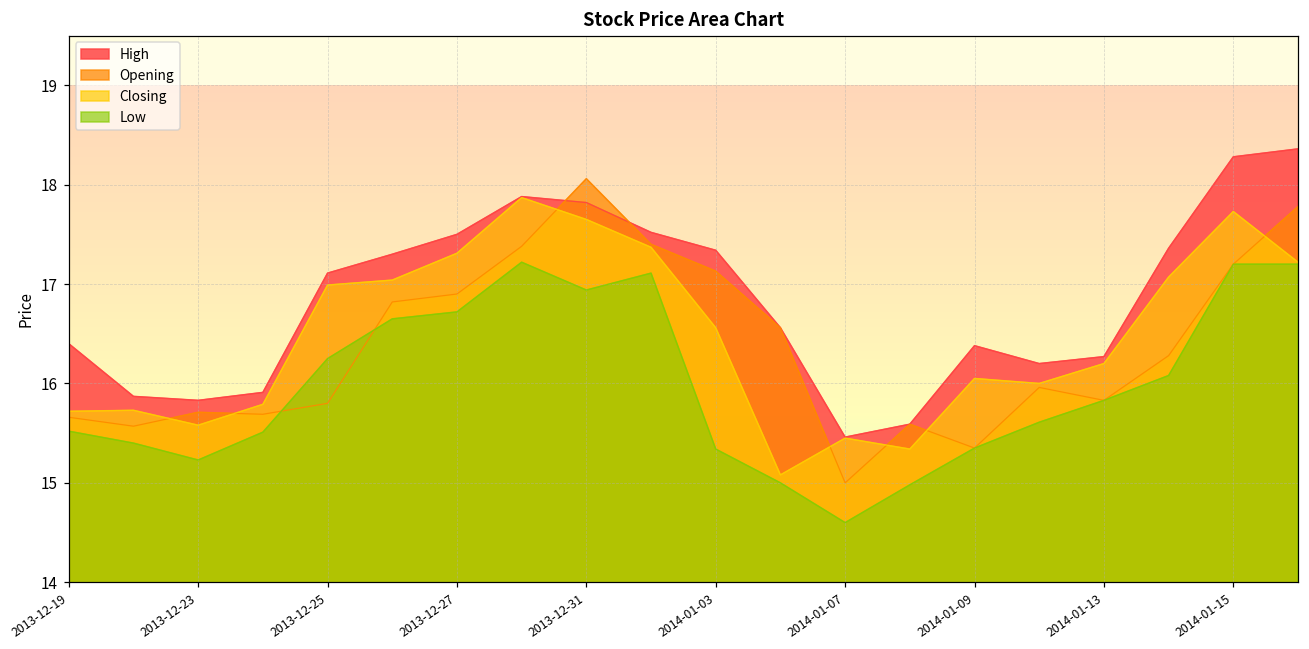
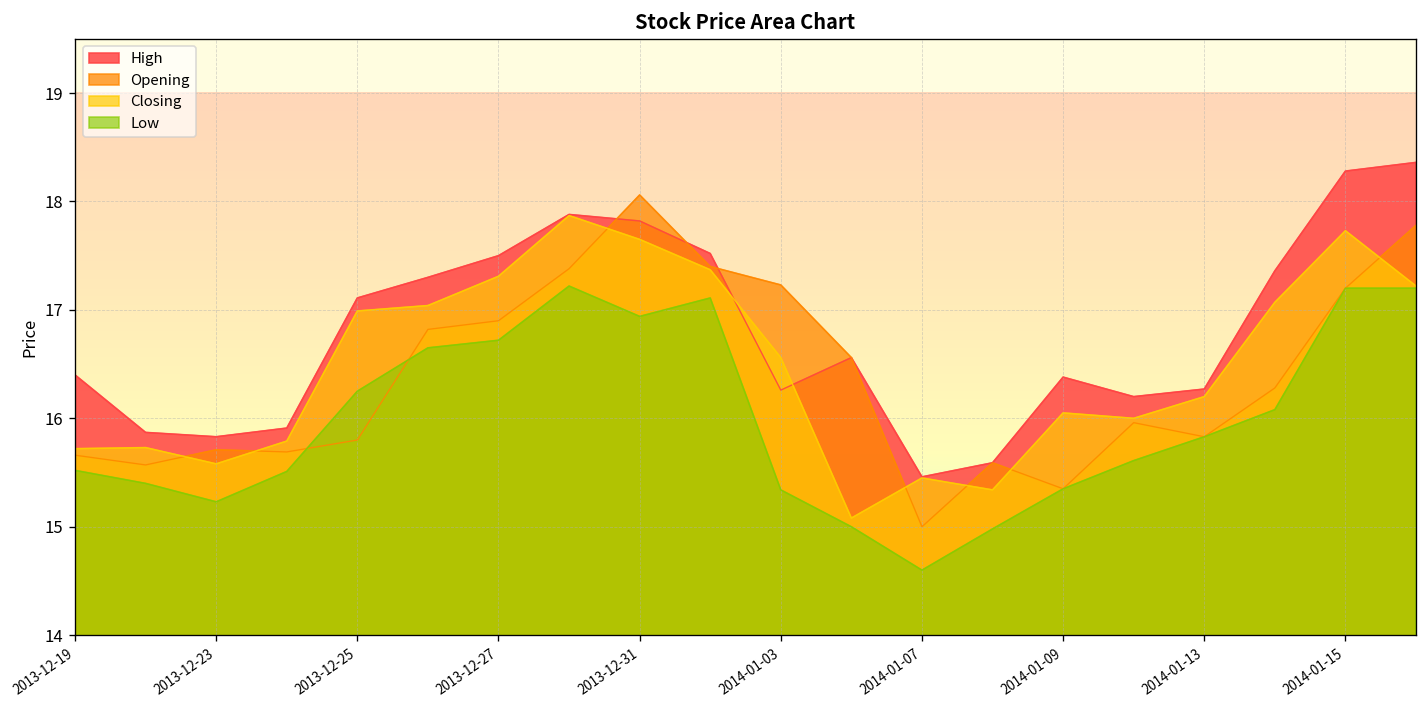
  {
    "High": {
      "2013-12-19": 16.4,
      "2013-12-23": 15.8,
      "2013-12-25": 17.1,
      "2013-12-27": 17.5,
      "2013-12-31": 17.8,
-     "2014-01-03": 17.3,
+     "2014-01-03": 16.3,
      "2014-01-09": 16.4,
      "2014-01-13": 16.3,
      "2014-01-15": 18.3
    },
    "Opening": {
      "2013-12-19": 15.7,
      "2013-12-23": 15.7,
      "2013-12-25": 15.8,
      "2013-12-27": 16.9,
      "2013-12-31": 18.1,
-     "2014-01-03": 17.1,
+     "2014-01-03": 17.2,
      "2014-01-07": 15.0
    },
    "Closing": {
      "2013-12-19": 15.7,
      "2013-12-23": 15.6,
      "2013-12-25": 17.0,
      "2013-12-27": 17.3,
      "2013-12-31": 17.7,
      "2014-01-03": 16.6,
      "2014-01-09": 16.1,
      "2014-01-13": 16.2,
      "2014-01-15": 17.7
    },
    "Low": {
      "2013-12-19": 15.5,
      "2013-12-23": 15.2,
      "2013-12-25": 16.3,
      "2013-12-27": 16.7,
      "2013-12-31": 16.9,
      "2014-01-03": 15.3,
      "2014-01-07": 14.6
    }
  }
